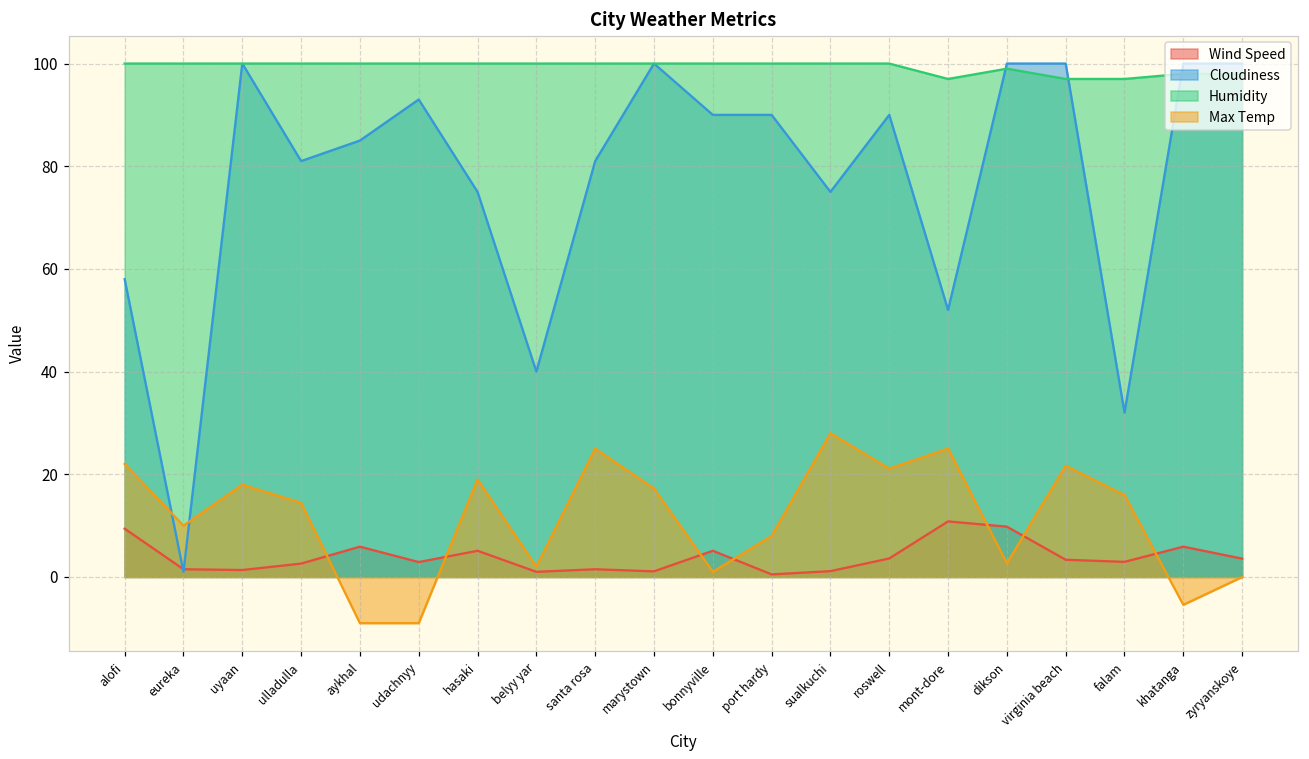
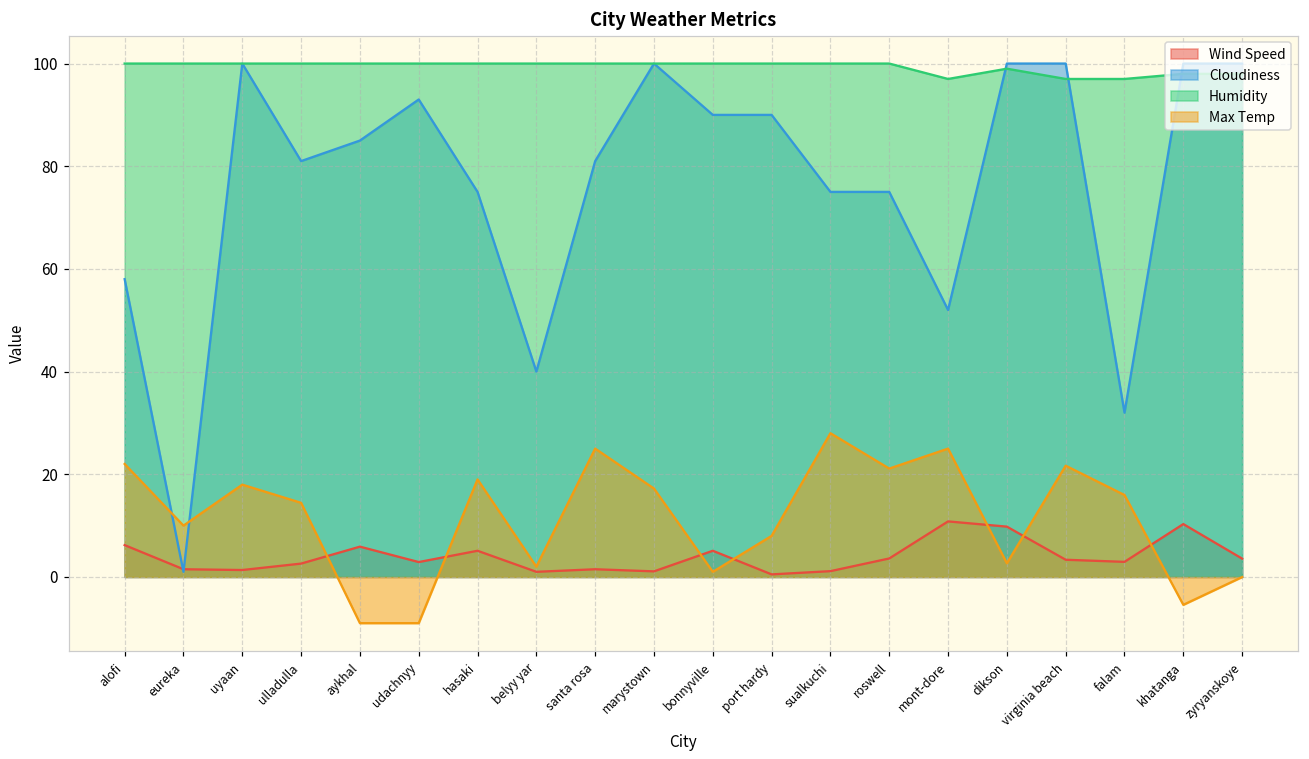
  {
    "Wind Speed": {
-     "alofi": 9,
+     "alofi": 6,
      "uyaan": 1,
      "ulladulla": 3,
      "aykhal": 6,
      "udachnyy": 3,
      "hasaki": 5,
      "belyy yar": 1,
      "santa rosa": 2,
      "marystown": 1,
      "bonnyville": 5,
      "port hardy": 1,
      "sualkuchi": 1,
      "roswell": 4,
      "mont-dore": 11,
      "dikson": 10,
      "virginia beach": 3,
      "falam": 3,
-     "khatanga": 6,
+     "khatanga": 10,
      "zyryanskoye": 4
    },
    "Cloudiness": {
      "alofi": 58,
      "ulladulla": 81,
      "aykhal": 85,
      "udachnyy": 93,
      "hasaki": 75,
      "belyy yar": 40,
      "santa rosa": 81,
      "bonnyville": 90,
      "port hardy": 90,
      "sualkuchi": 75,
-     "roswell": 90,
+     "roswell": 75,
      "mont-dore": 52,
      "dikson": 100,
      "virginia beach": 100,
      "falam": 32
    },
    "Humidity": {
      "alofi": 100,
      "eureka": 100,
      "ulladulla": 100,
      "aykhal": 100,
      "udachnyy": 100,
      "hasaki": 100,
      "belyy yar": 100,
      "santa rosa": 100,
      "bonnyville": 100,
      "port hardy": 100,
      "sualkuchi": 100,
      "roswell": 100,
      "mont-dore": 97,
      "dikson": 99,
      "virginia beach": 97,
      "falam": 97
    }
  }
